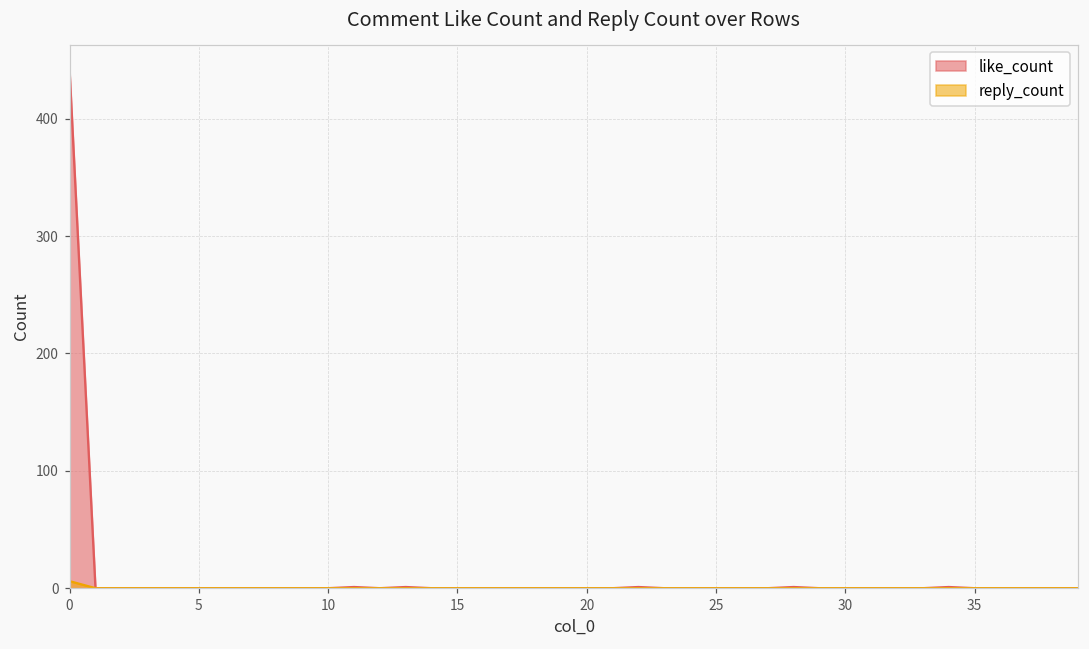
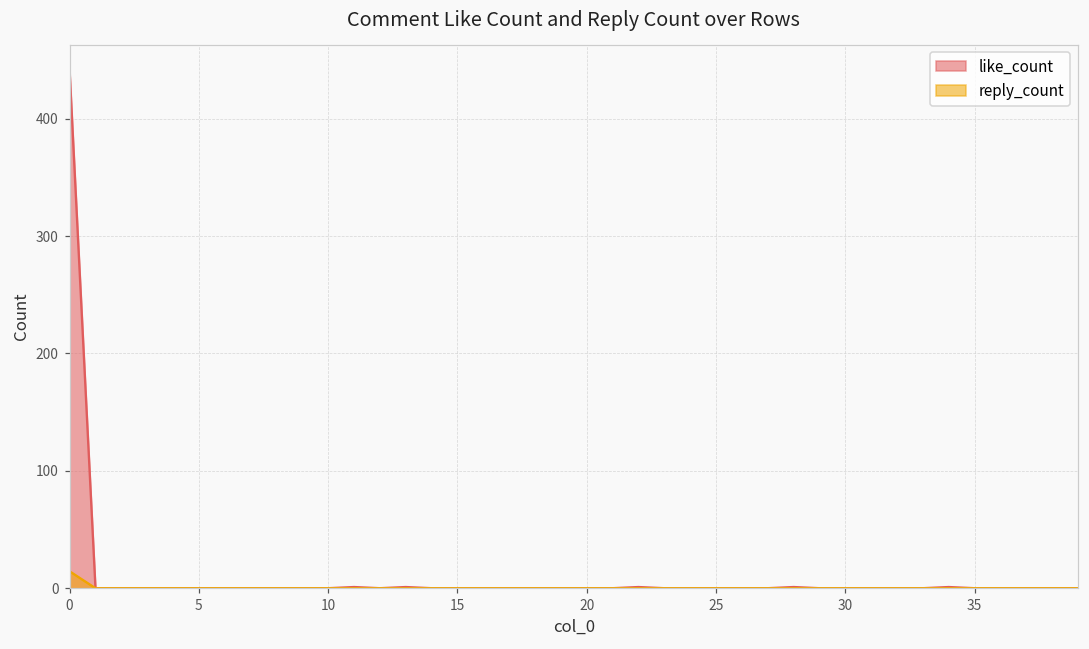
  {
    "like_count": {
      "0": 441
    },
    "reply_count": {
-     "0": 6
+     "0": 14
    }
  }
